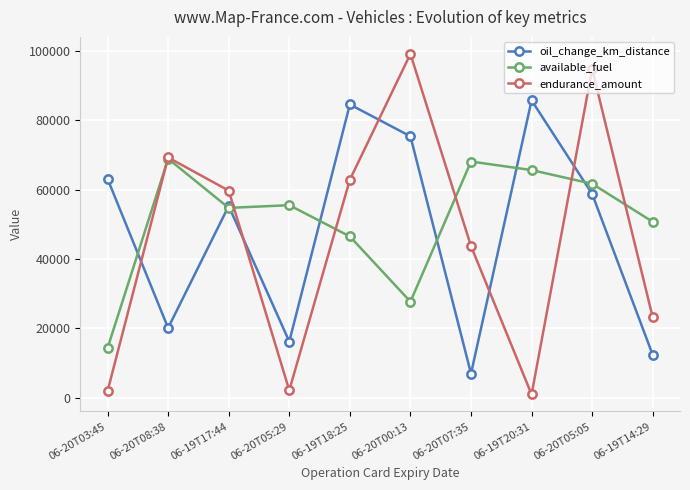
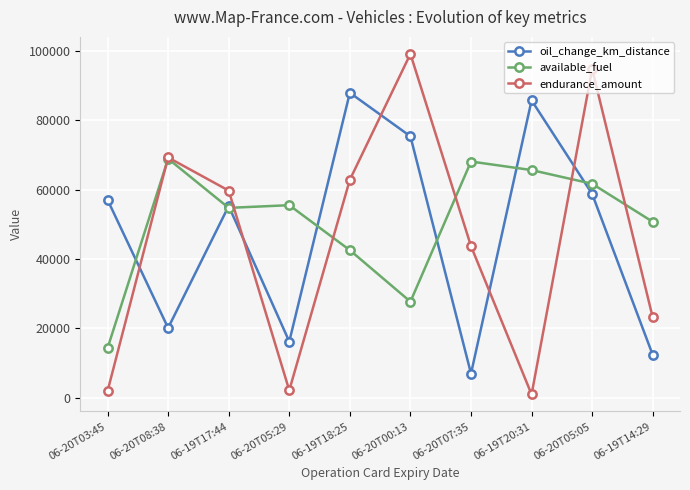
  {
    "oil_change_km_distance": {
-     "06-20T03:45": 63000,
+     "06-20T03:45": 57000,
      "06-20T08:38": 20000,
      "06-20T05:29": 16000,
-     "06-19T18:25": 85000,
+     "06-19T18:25": 88000,
      "06-20T00:13": 75000,
      "06-20T07:35": 7000,
      "06-19T20:31": 86000,
      "06-20T05:05": 59000,
      "06-19T14:29": 12000
    },
    "available_fuel": {
      "06-20T03:45": 14000,
      "06-20T05:29": 56000,
-     "06-19T18:25": 47000,
+     "06-19T18:25": 43000,
      "06-20T00:13": 28000,
      "06-20T07:35": 68000,
      "06-19T20:31": 66000,
      "06-20T05:05": 62000,
      "06-19T14:29": 51000
    },
    "endurance_amount": {
      "06-20T03:45": 2000,
      "06-19T17:44": 60000,
      "06-20T05:29": 2000,
      "06-19T18:25": 63000,
      "06-20T00:13": 99000,
      "06-20T07:35": 44000,
      "06-19T20:31": 1000,
      "06-19T14:29": 23000
    }
  }
